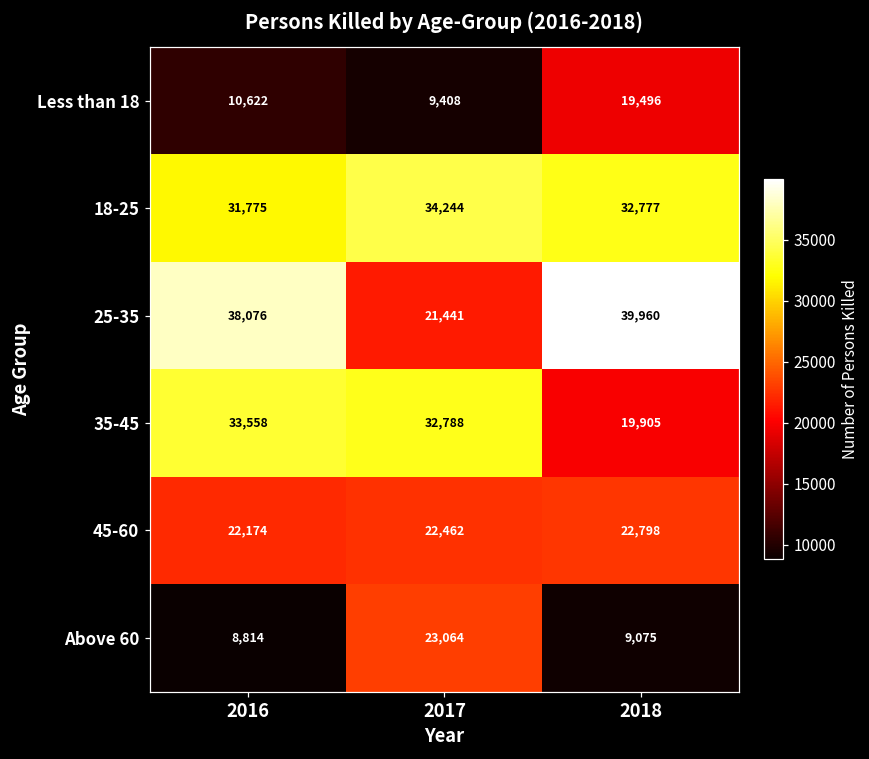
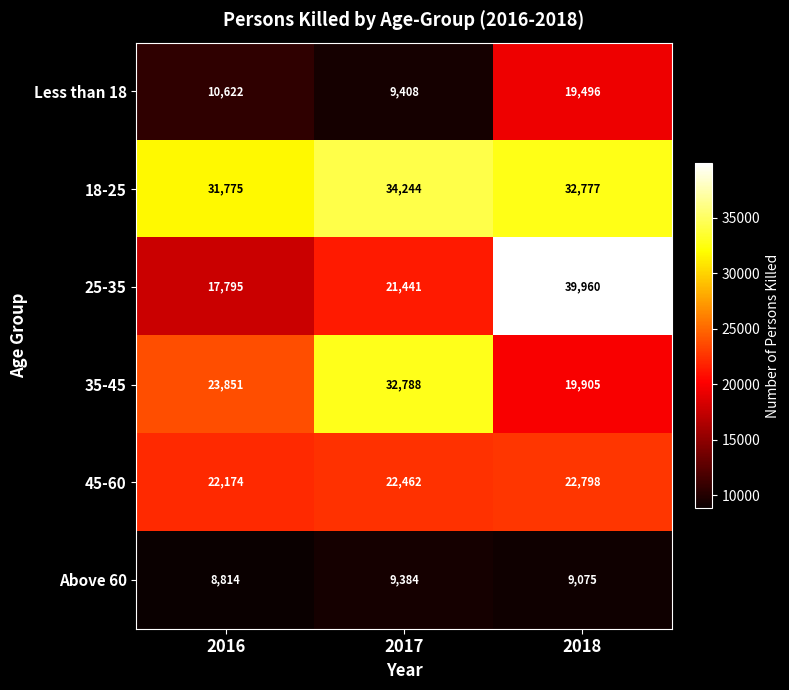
  {
    "Less than 18": {
      "2016": "10,622",
      "2017": "9,408",
      "2018": "19,496"
    },
    "18-25": {
      "2016": "31,775",
      "2017": "34,244",
      "2018": "32,777"
    },
    "25-35": {
-     "2016": "38,076",
+     "2016": "17,795",
      "2017": "21,441",
      "2018": "39,960"
    },
    "35-45": {
-     "2016": "33,558",
+     "2016": "23,851",
      "2017": "32,788",
      "2018": "19,905"
    },
    "45-60": {
      "2016": "22,174",
      "2017": "22,462",
      "2018": "22,798"
    },
    "Above 60": {
      "2016": "8,814",
-     "2017": "23,064",
+     "2017": "9,384",
      "2018": "9,075"
    }
  }
